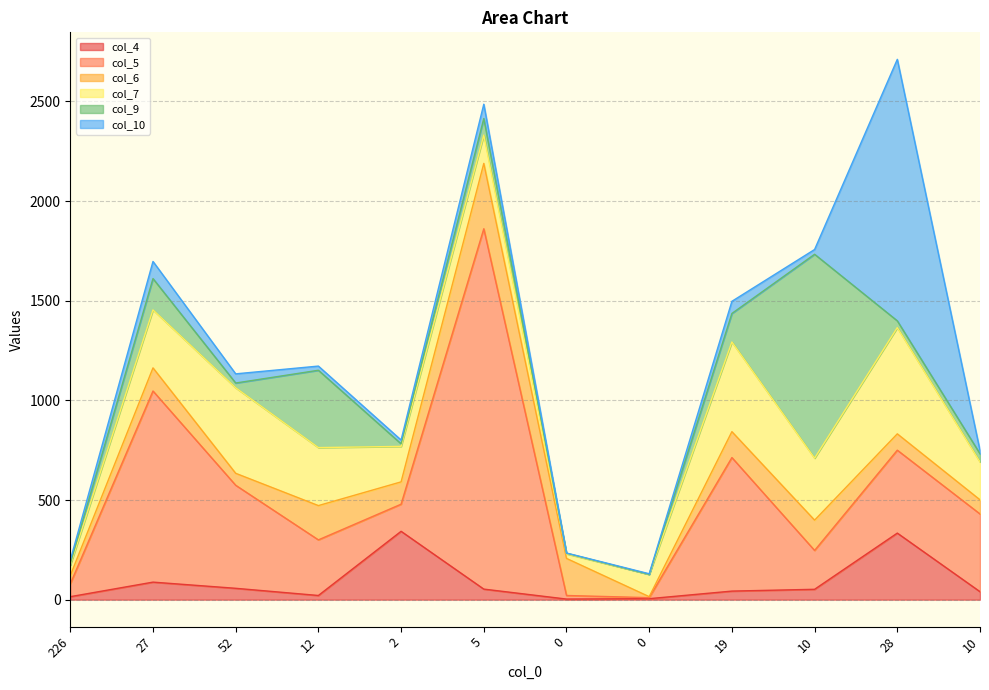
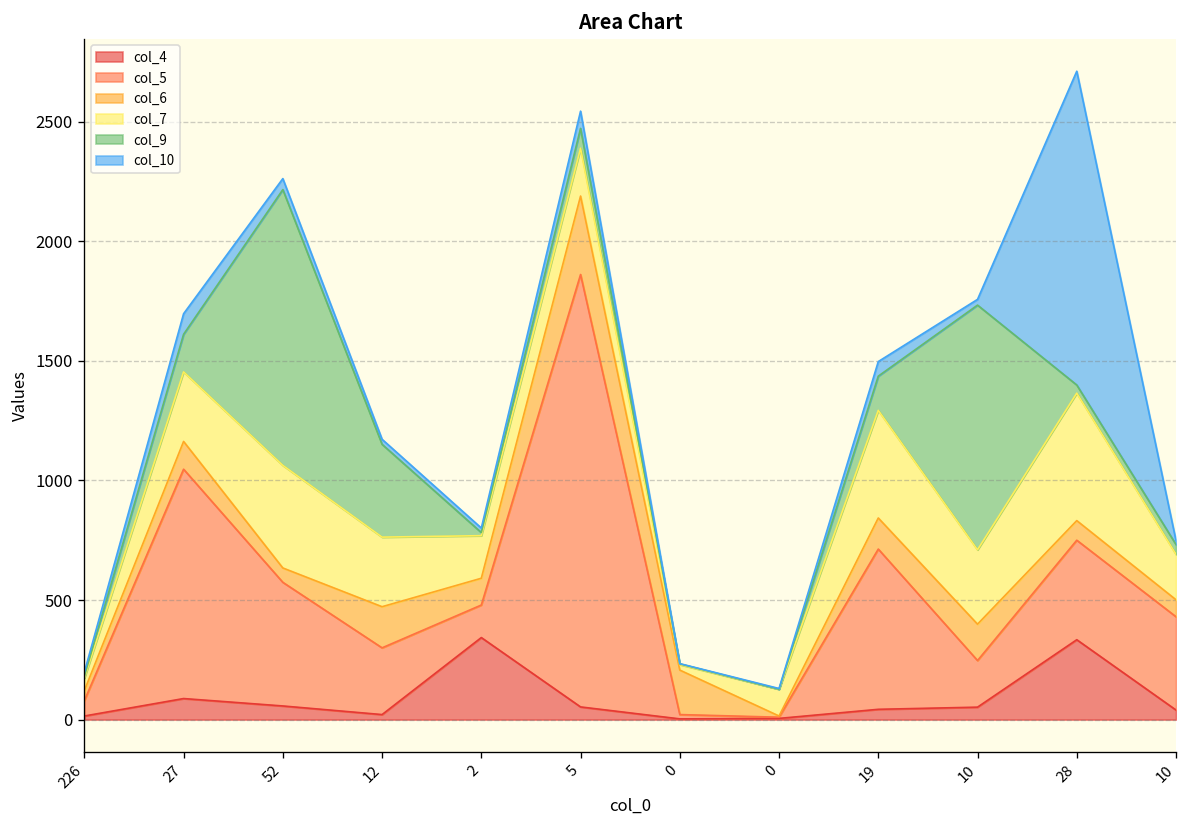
  {
    "col_7": {
      "27": 290,
      "52": 430,
      "12": 290,
      "2": 180,
-     "5": 140,
+     "5": 200,
      "19": 450,
      "28": 530
    },
    "col_9": {
      "27": 160,
-     "52": 20,
+     "52": 1150,
      "12": 390,
      "2": 10,
      "5": 80,
      "19": 140,
      "28": 30
    },
    "col_10": {
      "226": 20,
      "27": 90,
      "52": 50,
      "12": 20,
      "2": 20,
      "5": 70,
      "19": 60,
      "28": 1310
    }
  }
